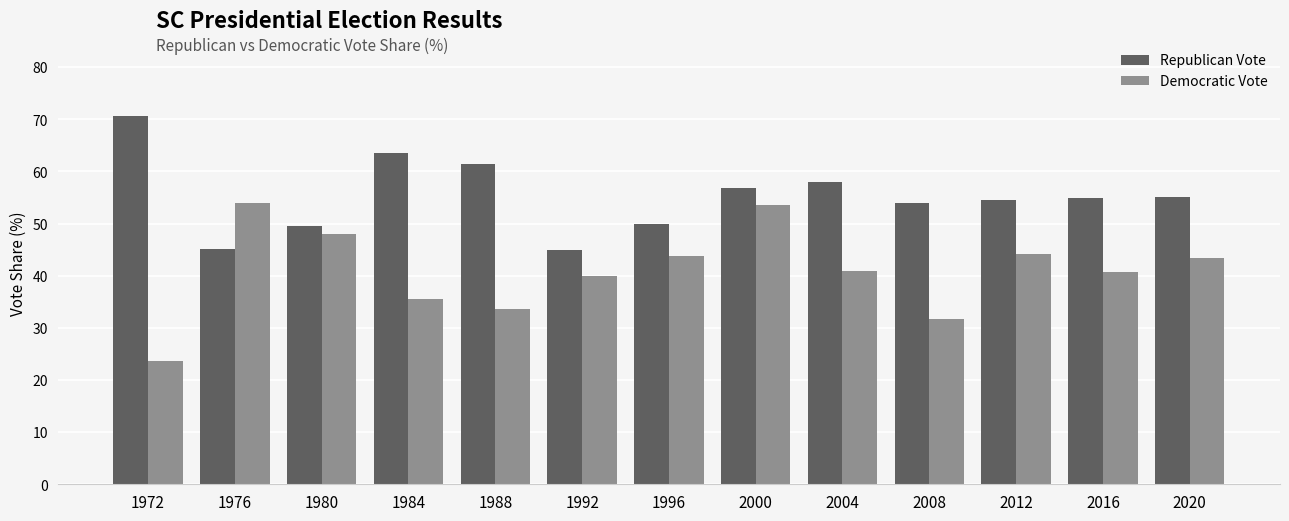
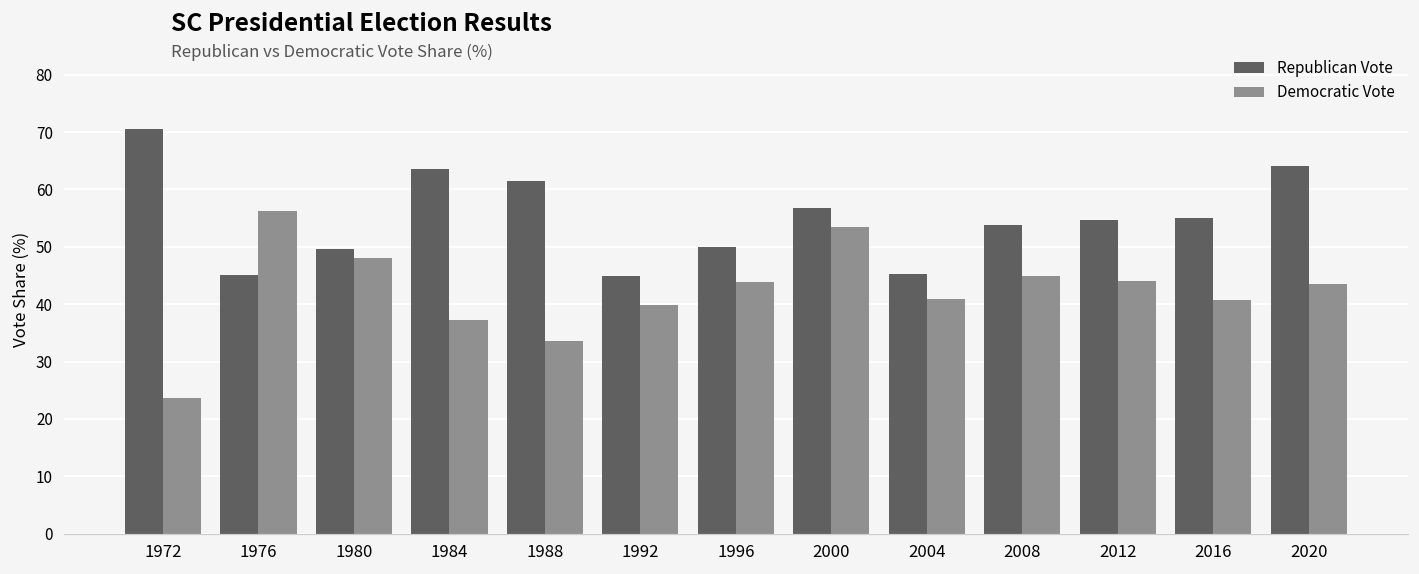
  {
    "Republican Vote": {
      "1972": 71,
      "1976": 45,
      "1980": 50,
      "1984": 64,
      "1988": 62,
      "1992": 45,
      "1996": 50,
      "2000": 57,
-     "2004": 58,
+     "2004": 45,
      "2008": 54,
      "2012": 55,
      "2016": 55,
-     "2020": 55
+     "2020": 64
    },
    "Democratic Vote": {
      "1972": 24,
-     "1976": 54,
+     "1976": 56,
      "1980": 48,
-     "1984": 36,
+     "1984": 37,
      "1988": 34,
      "1992": 40,
      "1996": 44,
      "2000": 54,
      "2004": 41,
-     "2008": 32,
+     "2008": 45,
      "2012": 44,
      "2016": 41,
      "2020": 43
    }
  }
